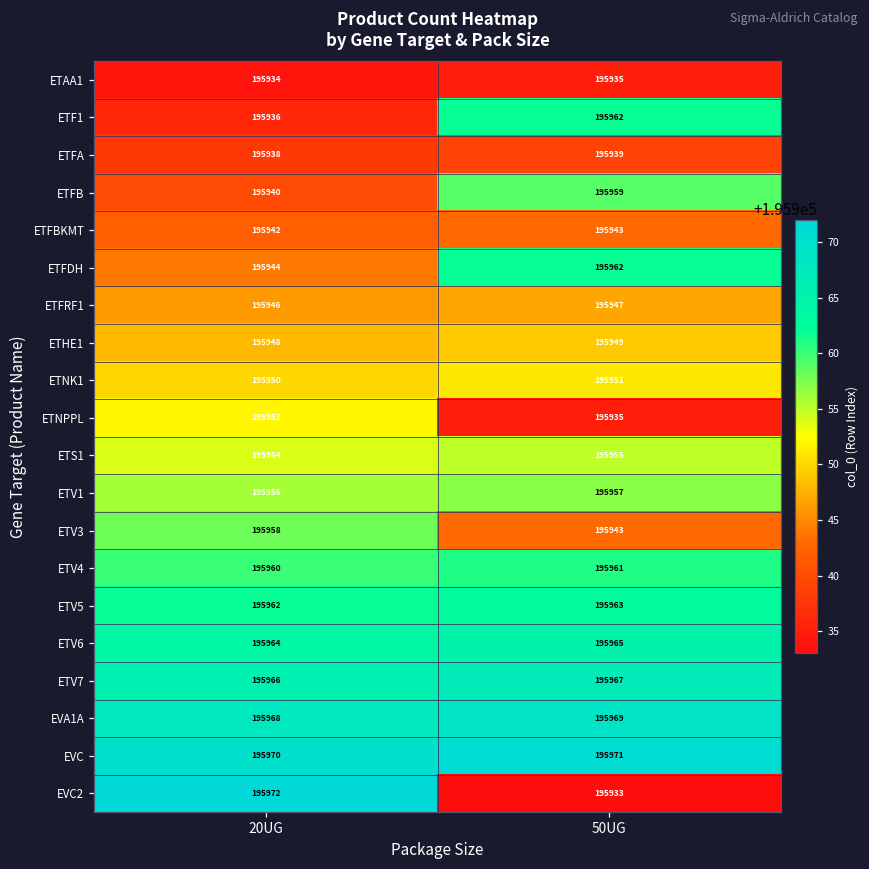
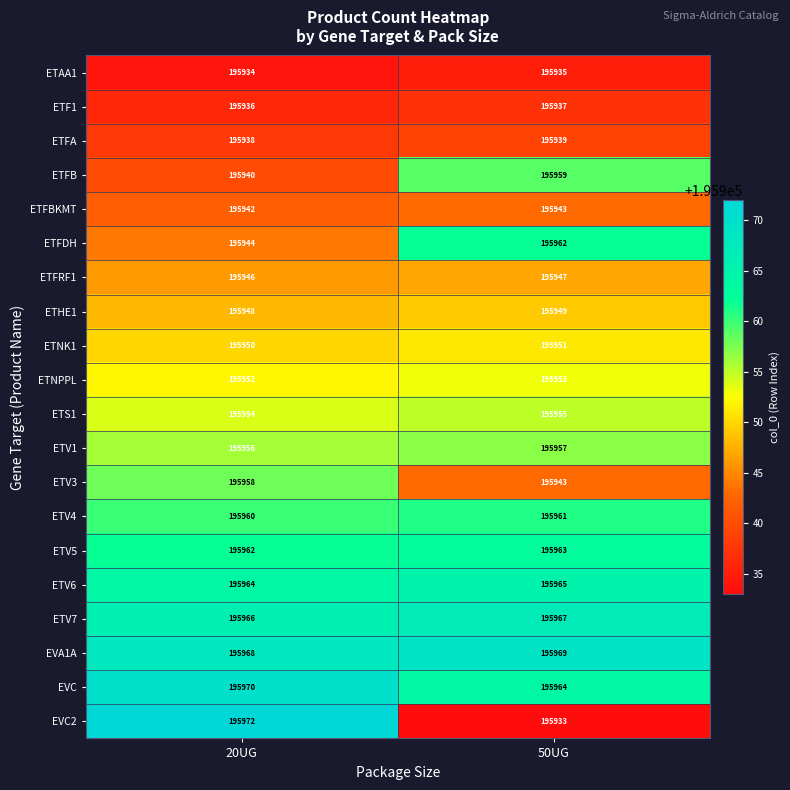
  {
    "ETAA1": {
      "20UG": 195934,
      "50UG": 195935
    },
    "ETF1": {
      "20UG": 195936,
-     "50UG": 195962
+     "50UG": 195937
    },
    "ETFA": {
      "20UG": 195938,
      "50UG": 195939
    },
    "ETFB": {
      "20UG": 195940,
      "50UG": 195959
    },
    "ETFBKMT": {
      "20UG": 195942,
      "50UG": 195943
    },
    "ETFDH": {
      "20UG": 195944,
      "50UG": 195962
    },
    "ETFRF1": {
      "20UG": 195946,
      "50UG": 195947
    },
    "ETHE1": {
      "20UG": 195948,
      "50UG": 195949
    },
    "ETNK1": {
      "20UG": 195950,
      "50UG": 195951
    },
    "ETNPPL": {
      "20UG": 195952,
-     "50UG": 195935
+     "50UG": 195953
    },
    "ETS1": {
      "20UG": 195954,
      "50UG": 195955
    },
    "ETV1": {
      "20UG": 195956,
      "50UG": 195957
    },
    "ETV3": {
      "20UG": 195958,
      "50UG": 195943
    },
    "ETV4": {
      "20UG": 195960,
      "50UG": 195961
    },
    "ETV5": {
      "20UG": 195962,
      "50UG": 195963
    },
    "ETV6": {
      "20UG": 195964,
      "50UG": 195965
    },
    "ETV7": {
      "20UG": 195966,
      "50UG": 195967
    },
    "EVA1A": {
      "20UG": 195968,
      "50UG": 195969
    },
    "EVC": {
      "20UG": 195970,
-     "50UG": 195971
+     "50UG": 195964
    },
    "EVC2": {
      "20UG": 195972,
      "50UG": 195933
    }
  }
